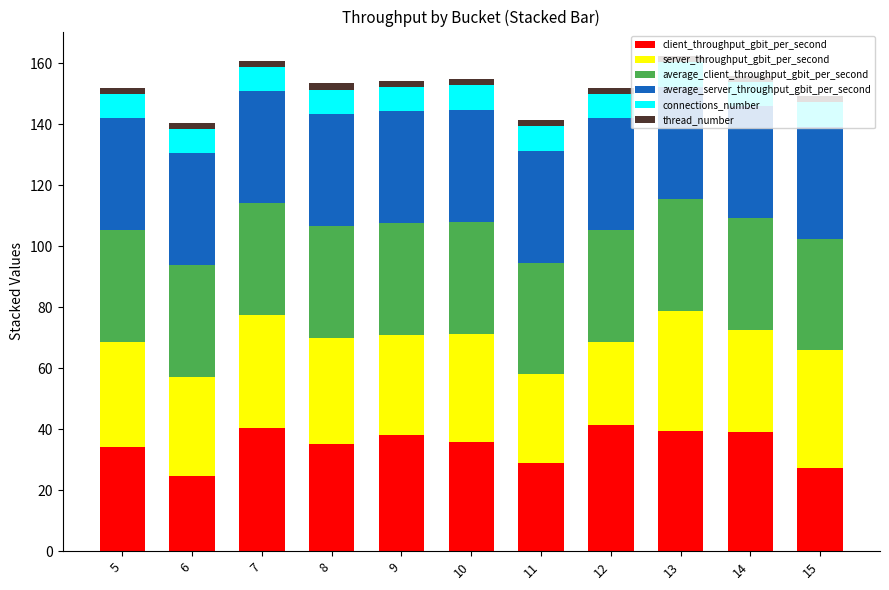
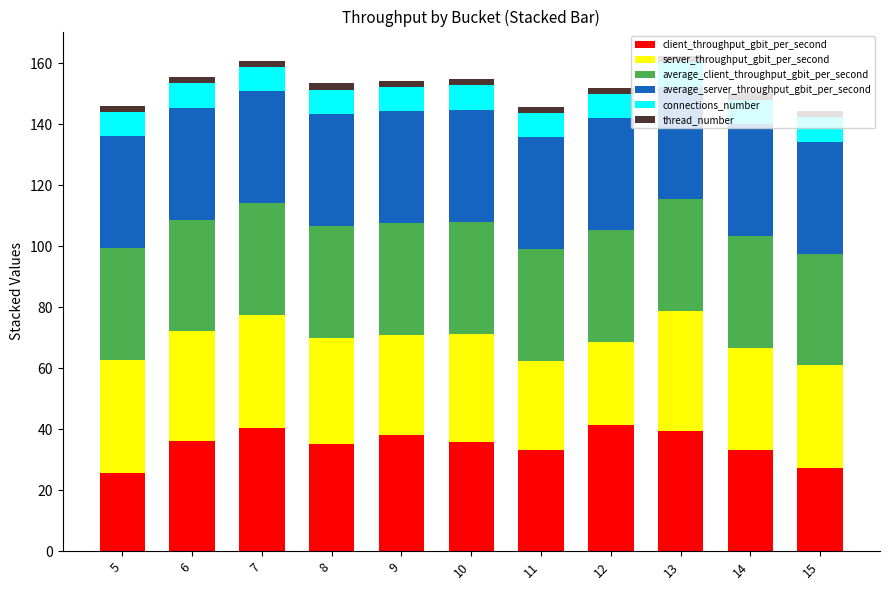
  {
    "client_throughput_gbit_per_second": {
-     "5": 34,
-     "6": 25,
+     "5": 26,
+     "6": 36,
      "7": 40,
      "8": 35,
      "9": 38,
      "10": 36,
-     "11": 29,
+     "11": 33,
      "12": 41,
      "13": 39,
-     "14": 39,
+     "14": 33,
      "15": 27
    },
    "server_throughput_gbit_per_second": {
-     "5": 34,
-     "6": 32,
+     "5": 37,
+     "6": 36,
      "7": 37,
      "8": 35,
      "9": 33,
      "10": 36,
      "11": 29,
      "12": 27,
      "13": 39,
      "14": 34,
-     "15": 39
+     "15": 34
    },
    "average_client_throughput_gbit_per_second": {
      "5": 37,
      "6": 37,
      "7": 37,
      "8": 37,
      "9": 37,
      "10": 37,
      "11": 37,
      "12": 37,
      "13": 37,
      "14": 37,
      "15": 37
    },
    "average_server_throughput_gbit_per_second": {
      "5": 37,
      "6": 37,
      "7": 37,
      "8": 37,
      "9": 37,
      "10": 37,
      "11": 37,
      "12": 37
    },
    "connections_number": {
      "5": 8,
      "6": 8,
      "7": 8,
      "8": 8,
      "9": 8,
      "10": 8,
      "11": 8,
      "12": 8
    },
    "thread_number": {
      "5": 2,
      "6": 2,
      "7": 2,
      "8": 2,
      "9": 2,
      "10": 2,
      "11": 2,
      "12": 2
    }
  }
